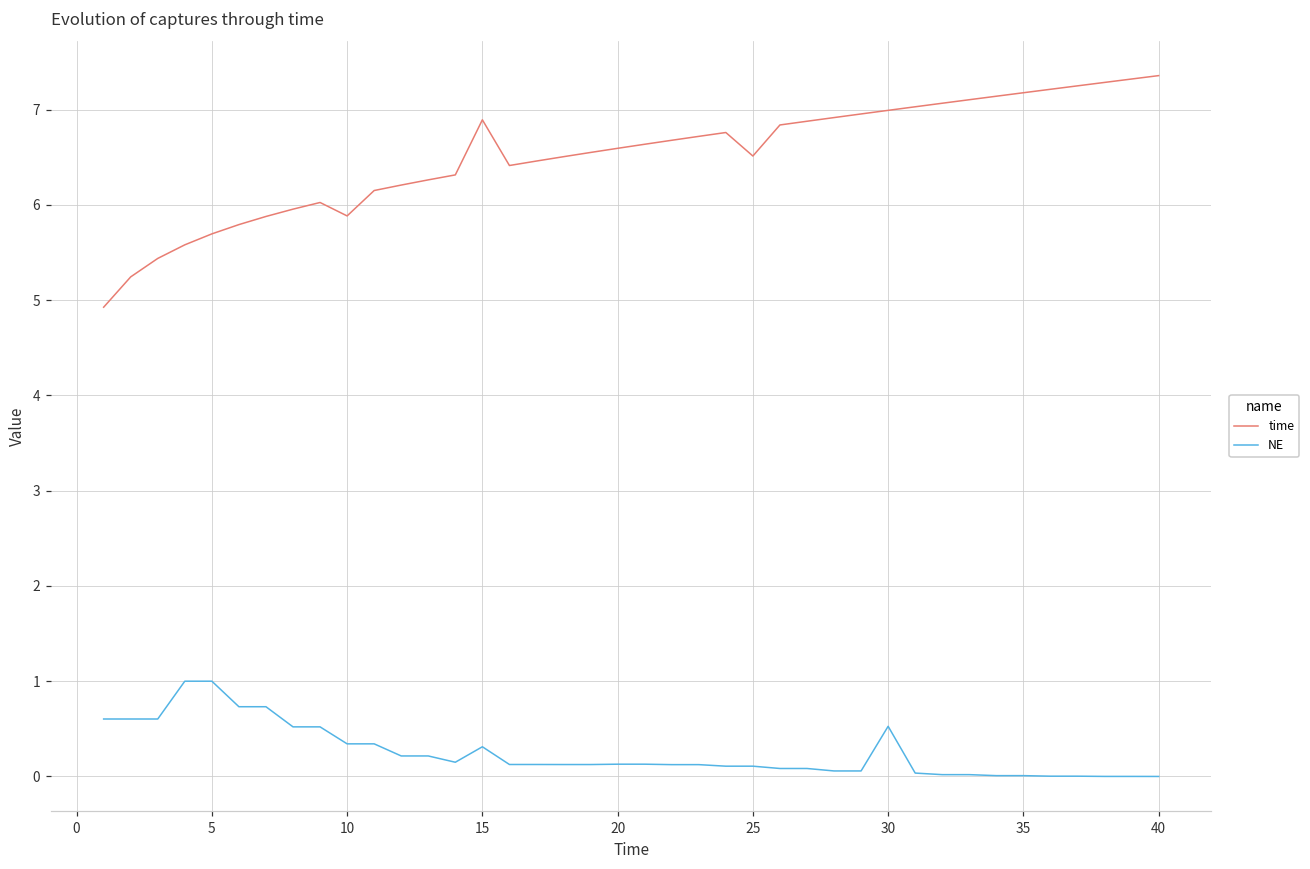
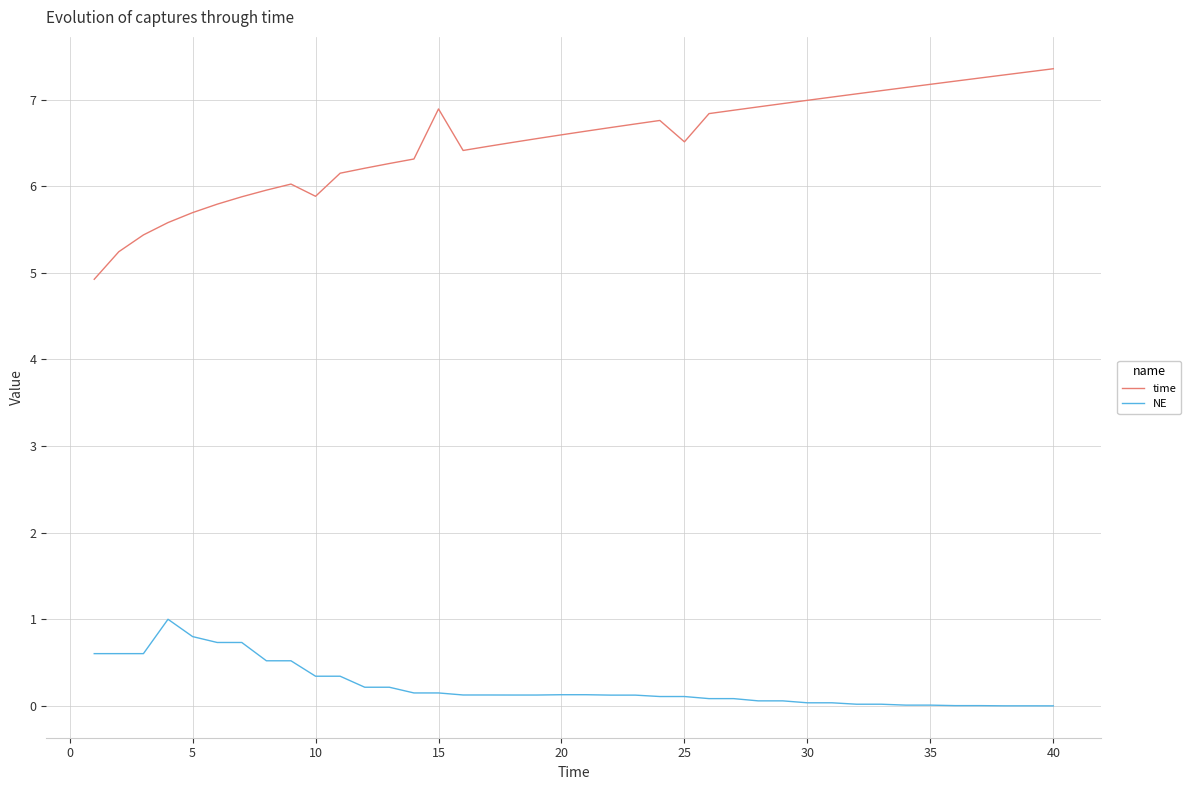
  {
    "time": {
      "5": 5.7,
      "10": 5.9,
      "15": 6.9,
      "20": 6.6,
      "25": 6.5,
      "30": 7.0,
      "35": 7.2,
      "40": 7.4
    },
    "NE": {
-     "5": 1.0,
+     "5": 0.8,
      "10": 0.3,
-     "15": 0.3,
+     "15": 0.1,
      "20": 0.1,
      "25": 0.1,
-     "30": 0.5,
+     "30": 0.0,
      "35": 0.0,
      "40": 0.0
    }
  }
